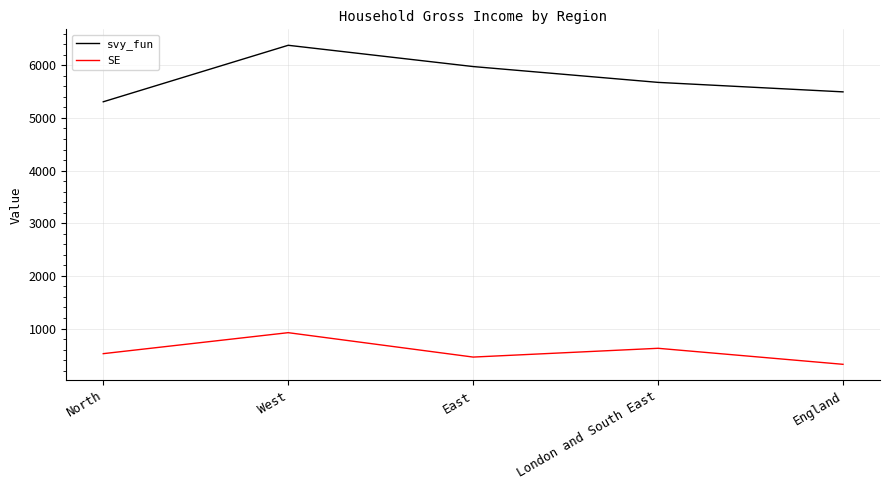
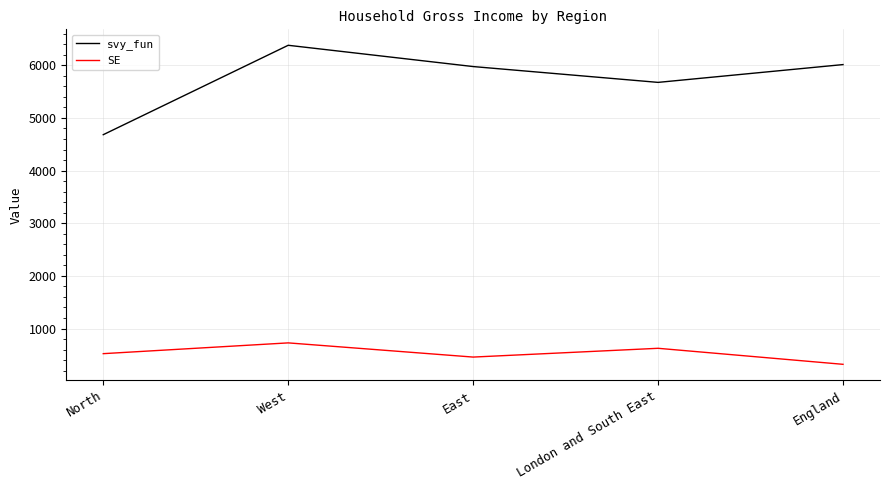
  {
    "svy_fun": {
-     "North": 5300,
+     "North": 4700,
      "West": 6400,
      "East": 6000,
      "London and South East": 5700,
-     "England": 5500
+     "England": 6000
    },
    "SE": {
      "North": 500,
-     "West": 900,
+     "West": 700,
      "East": 500,
      "London and South East": 600,
      "England": 300
    }
  }
